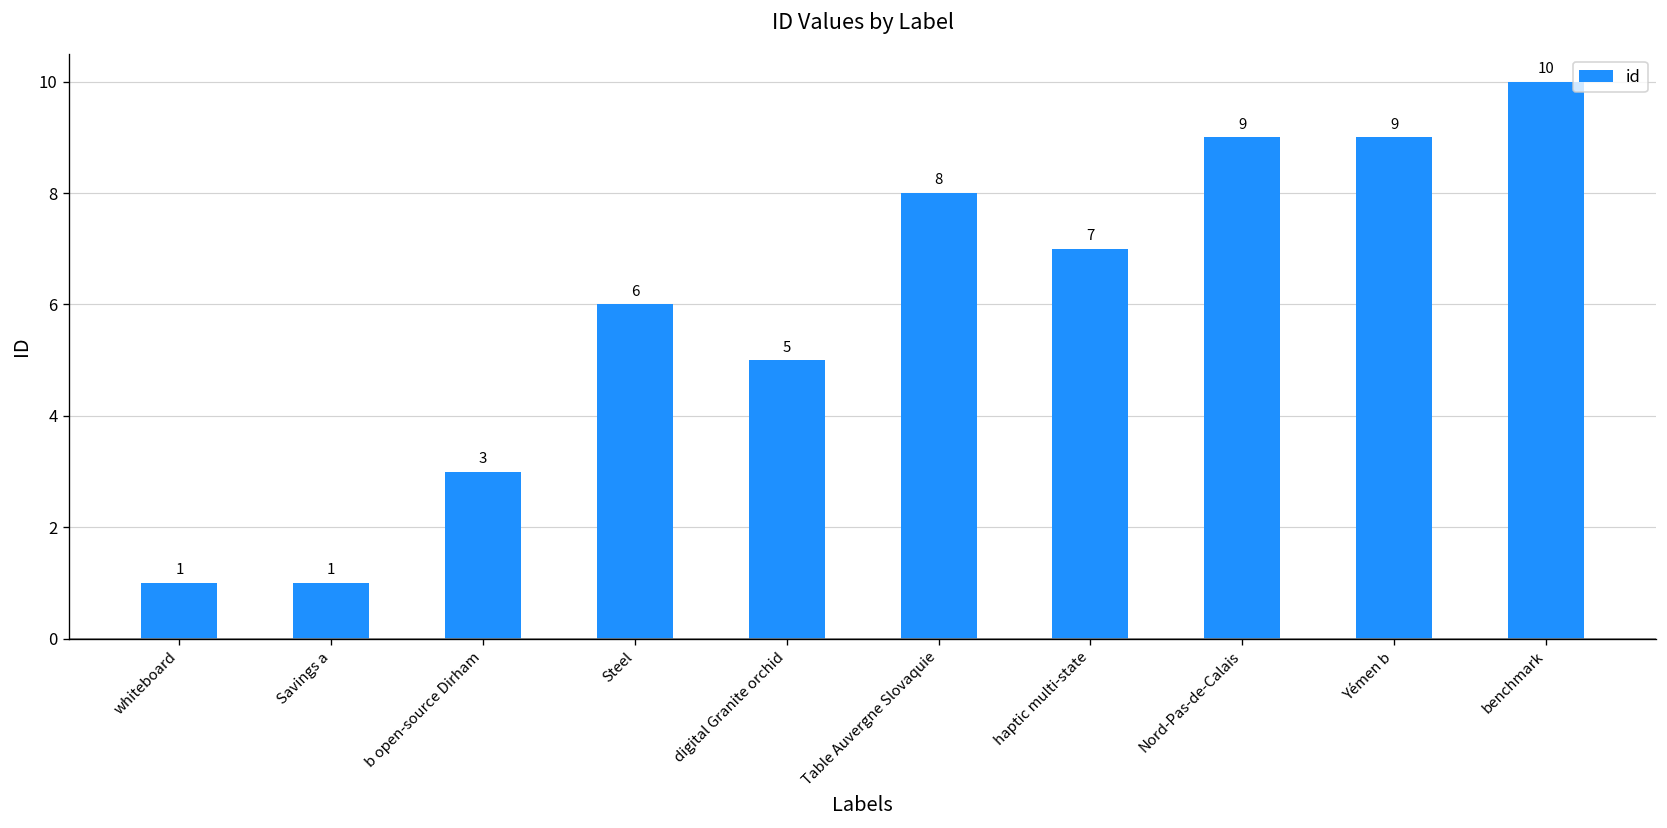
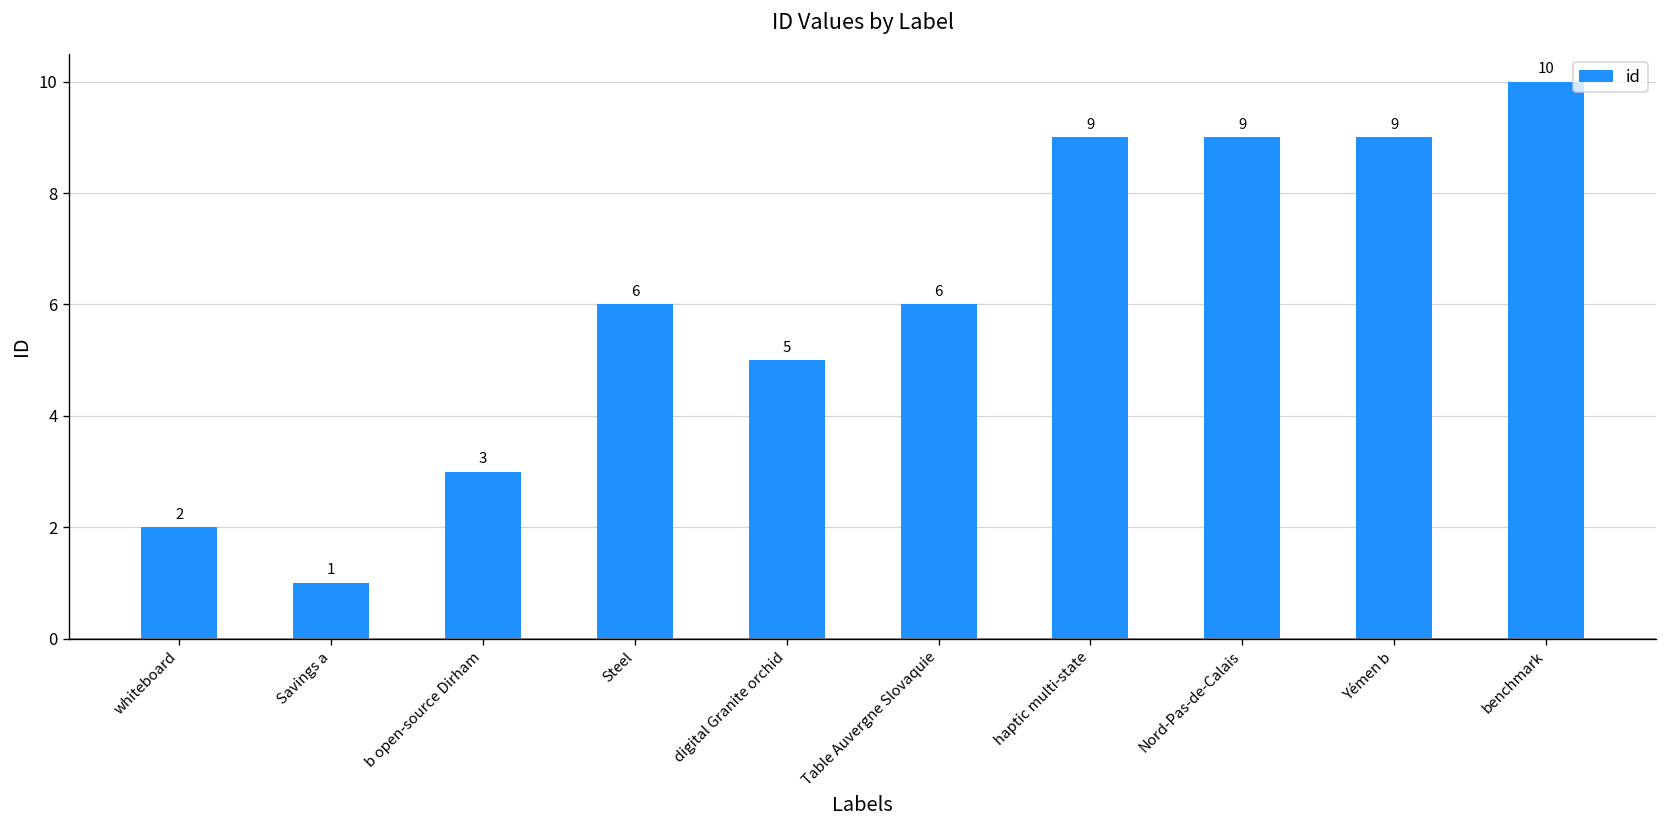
  {
-   "whiteboard": 1,
+   "whiteboard": 2,
    "Savings a": 1,
    "b open-source Dirham": 3,
    "Steel": 6,
    "digital Granite orchid": 5,
-   "Table Auvergne Slovaquie": 8,
-   "haptic multi-state": 7,
+   "Table Auvergne Slovaquie": 6,
+   "haptic multi-state": 9,
    "Nord-Pas-de-Calais": 9,
    "Yémen b": 9,
    "benchmark": 10
  }
